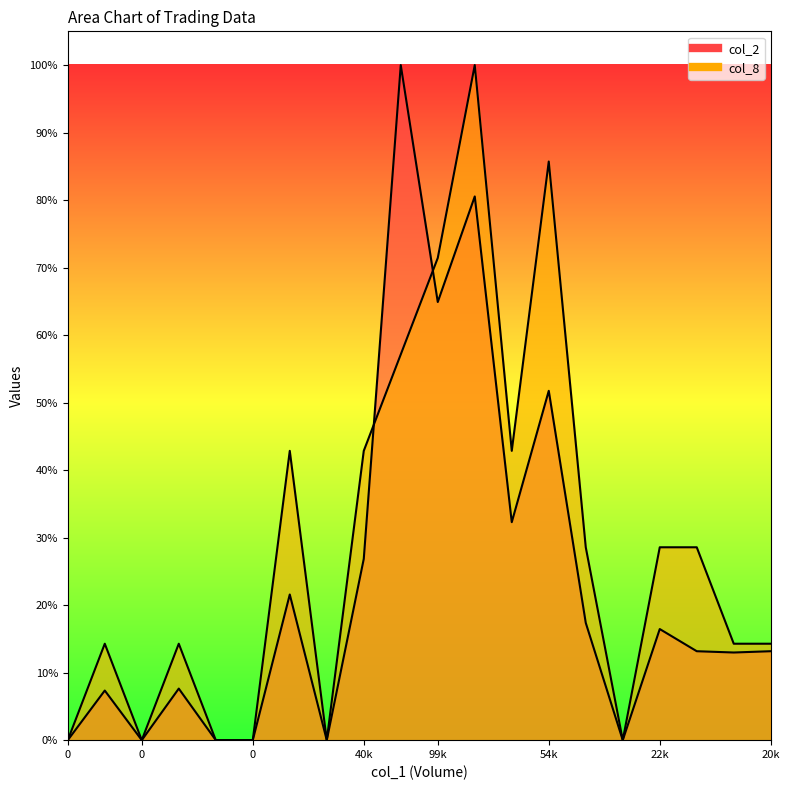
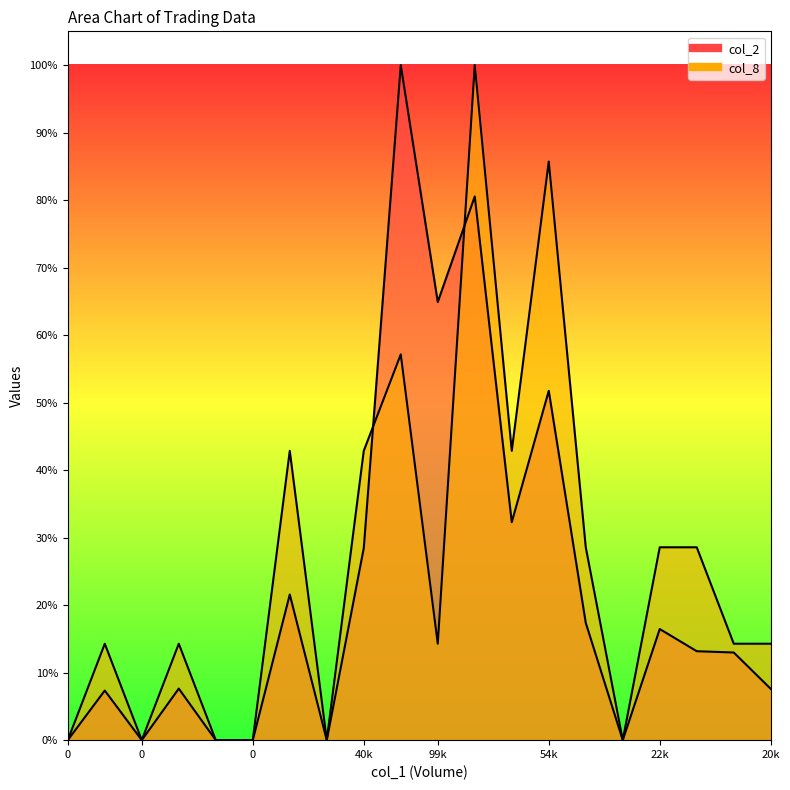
  {
    "col_2": {
-     "40k": "27%",
+     "40k": "28%",
      "99k": "65%",
      "54k": "52%",
      "22k": "16%",
-     "20k": "13%"
+     "20k": "8%"
    },
    "col_8": {
      "40k": "43%",
-     "99k": "71%",
+     "99k": "14%",
      "54k": "86%",
      "22k": "29%",
      "20k": "14%"
    }
  }
